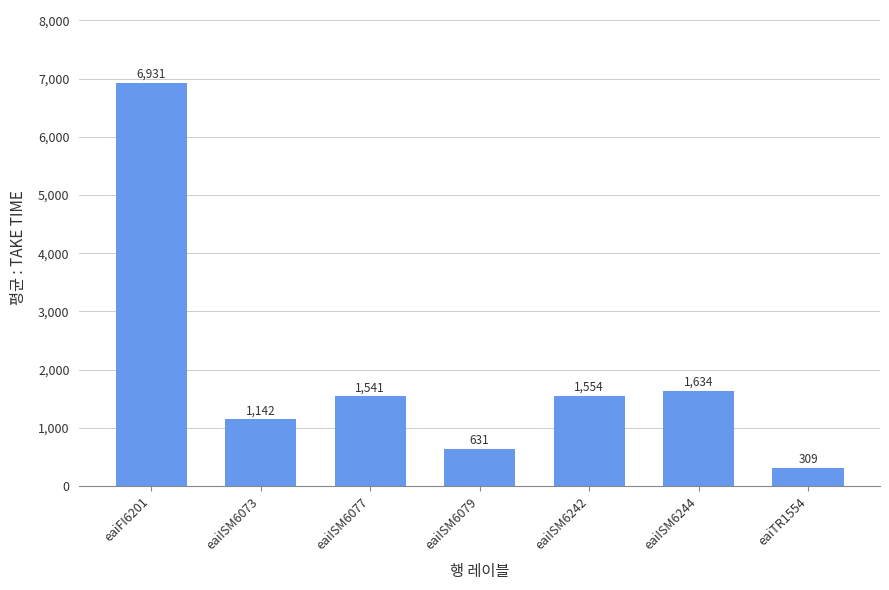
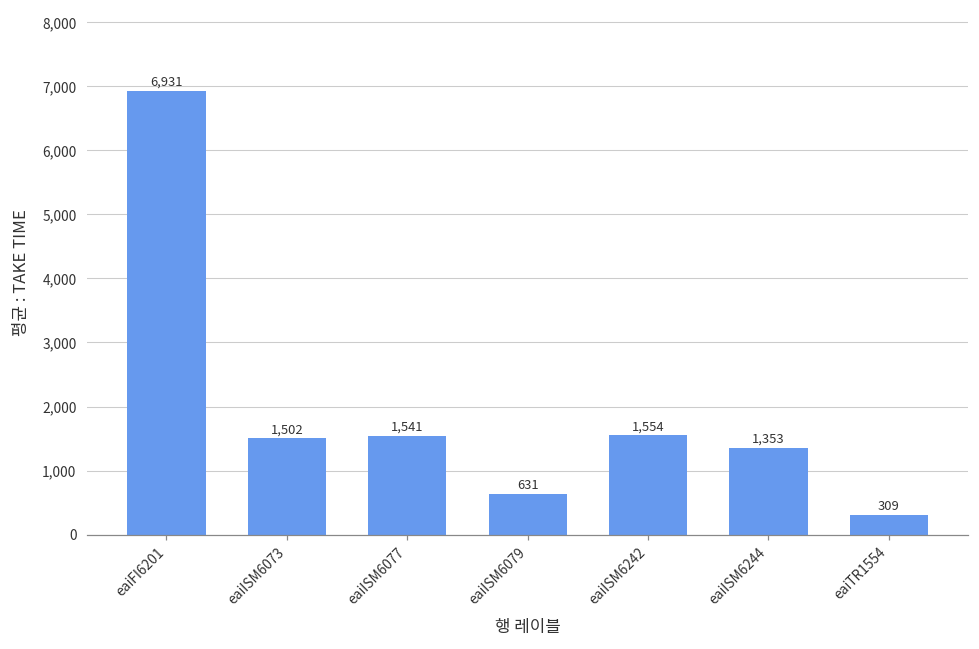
  {
    "eaiFI6201": "6,931",
-   "eaiISM6073": "1,142",
+   "eaiISM6073": "1,502",
    "eaiISM6077": "1,541",
    "eaiISM6079": "631",
    "eaiISM6242": "1,554",
-   "eaiISM6244": "1,634",
+   "eaiISM6244": "1,353",
    "eaiTR1554": "309"
  }
